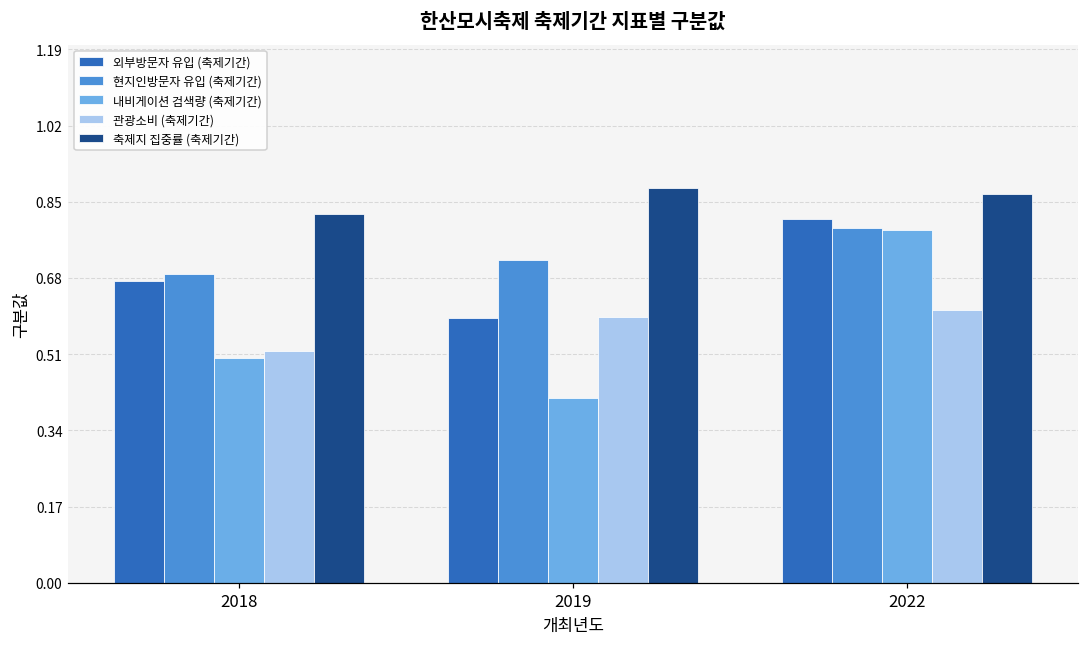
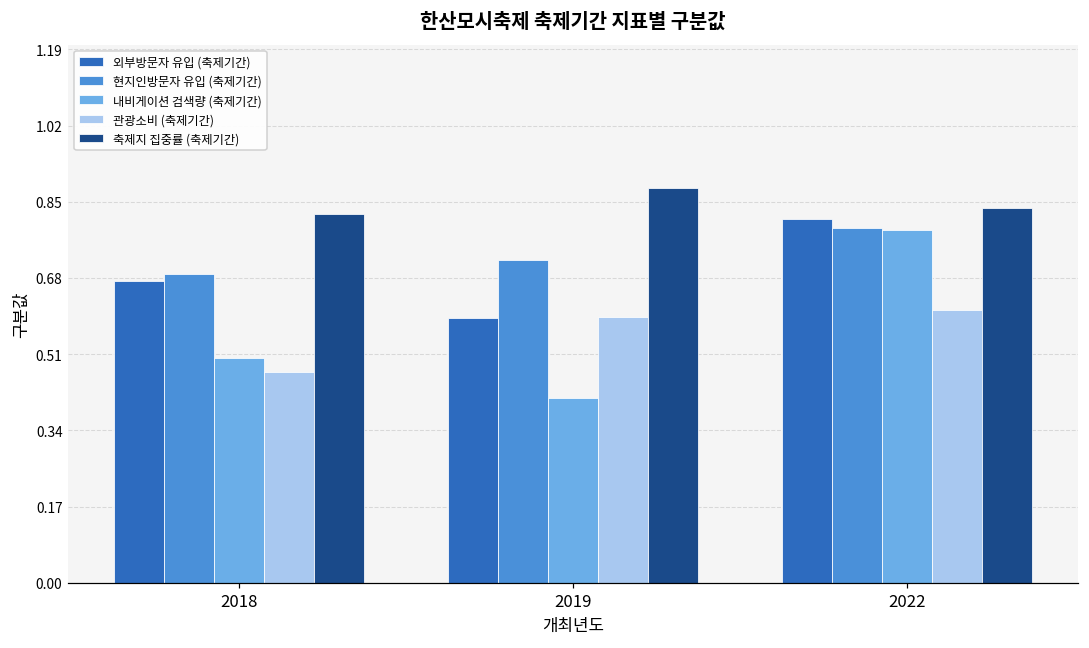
  {
    "관광소비 (축제기간)": {
-     "2018": 0.52,
+     "2018": 0.47,
      "2019": 0.59,
      "2022": 0.61
    },
    "축제지 집중률 (축제기간)": {
      "2018": 0.82,
      "2019": 0.88,
-     "2022": 0.87
+     "2022": 0.84
    }
  }
